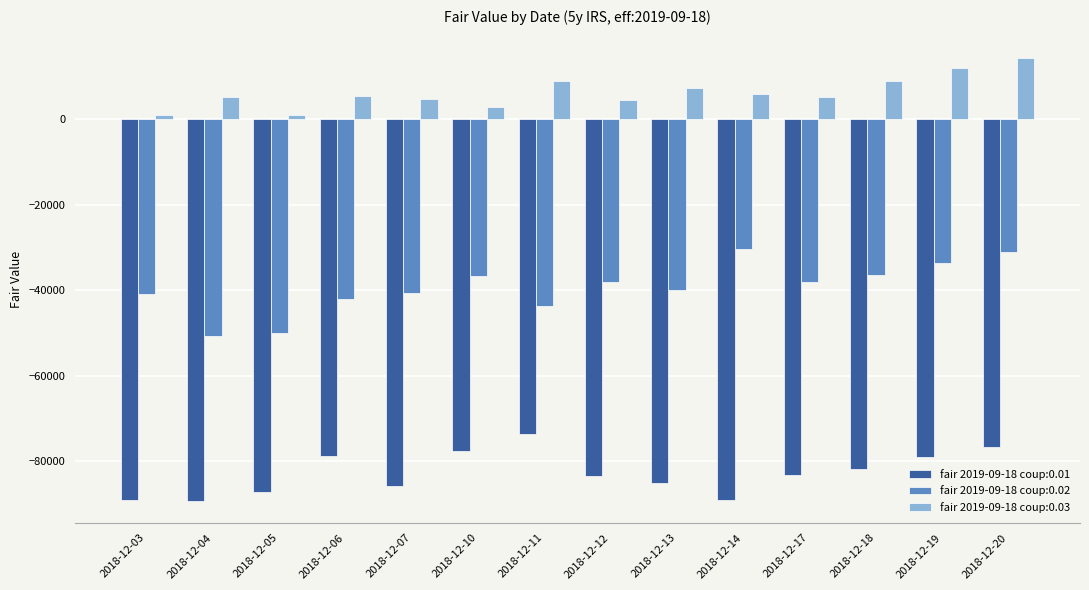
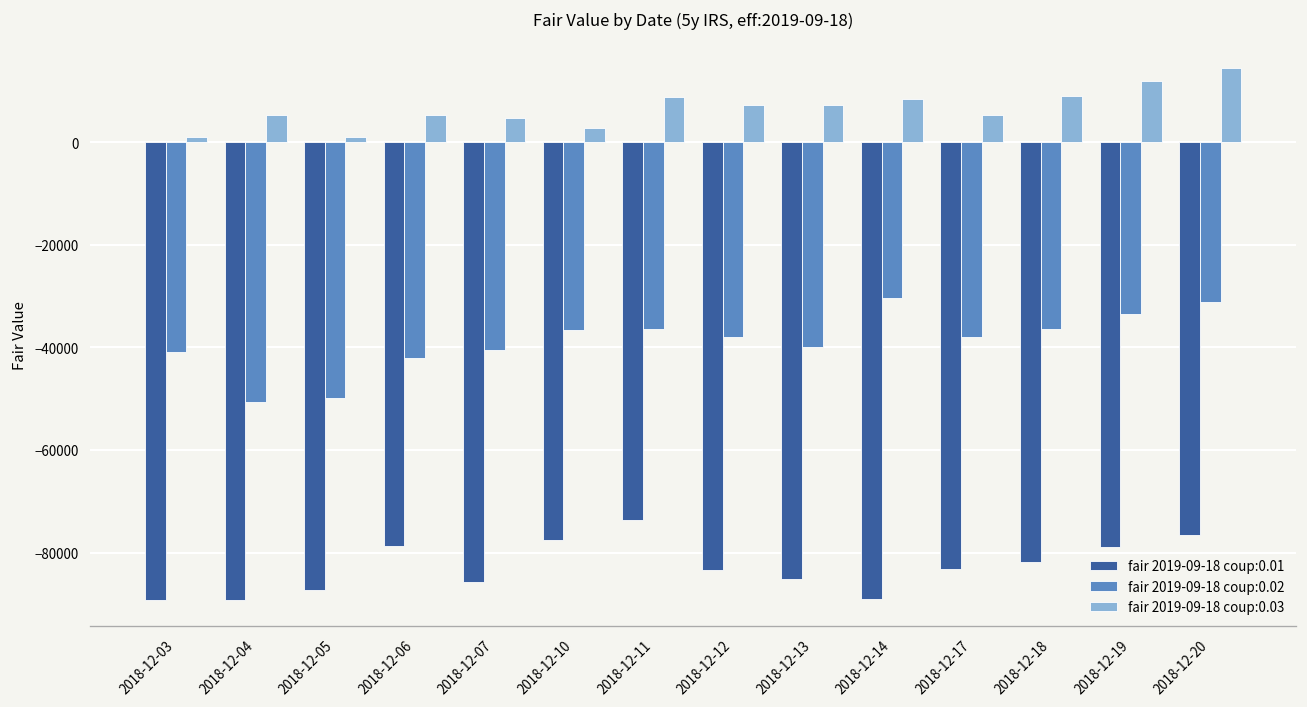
  {
    "fair 2019-09-18 coup:0.01": {
      "2018-12-03": -89000,
      "2018-12-04": -89000,
      "2018-12-05": -87000,
      "2018-12-06": -79000,
      "2018-12-07": -86000,
      "2018-12-10": -78000,
      "2018-12-11": -74000,
      "2018-12-12": -83000,
      "2018-12-13": -85000,
      "2018-12-14": -89000,
      "2018-12-17": -83000,
      "2018-12-18": -82000,
      "2018-12-19": -79000,
      "2018-12-20": -77000
    },
    "fair 2019-09-18 coup:0.02": {
      "2018-12-03": -41000,
      "2018-12-04": -51000,
      "2018-12-05": -50000,
      "2018-12-06": -42000,
      "2018-12-07": -41000,
      "2018-12-10": -37000,
-     "2018-12-11": -44000,
+     "2018-12-11": -36000,
      "2018-12-12": -38000,
      "2018-12-13": -40000,
      "2018-12-14": -30000,
      "2018-12-17": -38000,
      "2018-12-18": -36000,
      "2018-12-19": -34000,
      "2018-12-20": -31000
    },
    "fair 2019-09-18 coup:0.03": {
      "2018-12-03": 1000,
      "2018-12-04": 5000,
      "2018-12-05": 1000,
      "2018-12-06": 5000,
      "2018-12-07": 5000,
      "2018-12-10": 3000,
      "2018-12-11": 9000,
-     "2018-12-12": 4000,
+     "2018-12-12": 7000,
      "2018-12-13": 7000,
-     "2018-12-14": 6000,
+     "2018-12-14": 8000,
      "2018-12-17": 5000,
      "2018-12-18": 9000,
      "2018-12-19": 12000,
      "2018-12-20": 14000
    }
  }
